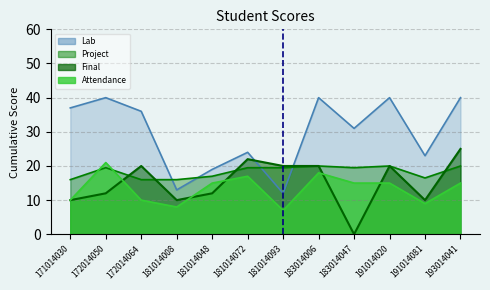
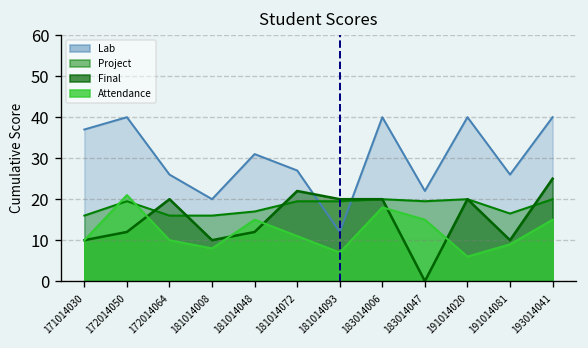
  {
    "Lab": {
      "171014030": 37,
      "172014050": 40,
-     "172014064": 36,
-     "181014008": 13,
-     "181014048": 19,
-     "181014072": 24,
+     "172014064": 26,
+     "181014008": 20,
+     "181014048": 31,
+     "181014072": 27,
      "181014093": 12,
      "183014006": 40,
-     "183014047": 31,
+     "183014047": 22,
      "191014020": 40,
-     "191014081": 23,
+     "191014081": 26,
      "193014041": 40
    },
    "Attendance": {
      "172014050": 21,
      "172014064": 10,
      "181014008": 8,
      "181014048": 15,
-     "181014072": 17,
+     "181014072": 11,
      "181014093": 7,
      "183014006": 18,
      "183014047": 15,
-     "191014020": 15,
+     "191014020": 6,
      "191014081": 9,
      "193014041": 15
    }
  }
